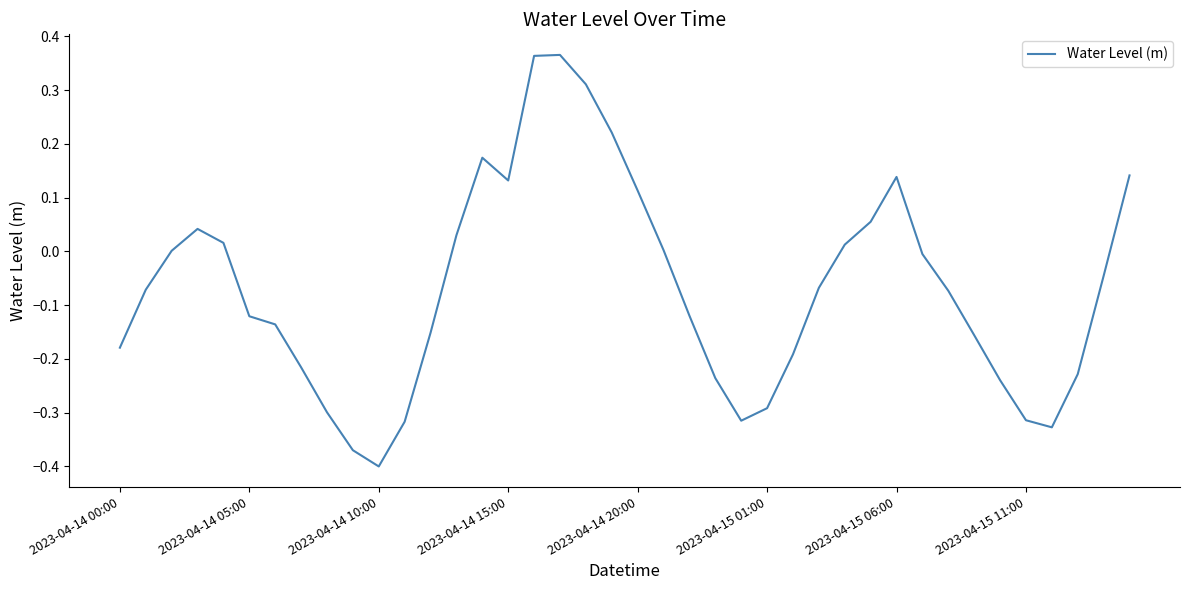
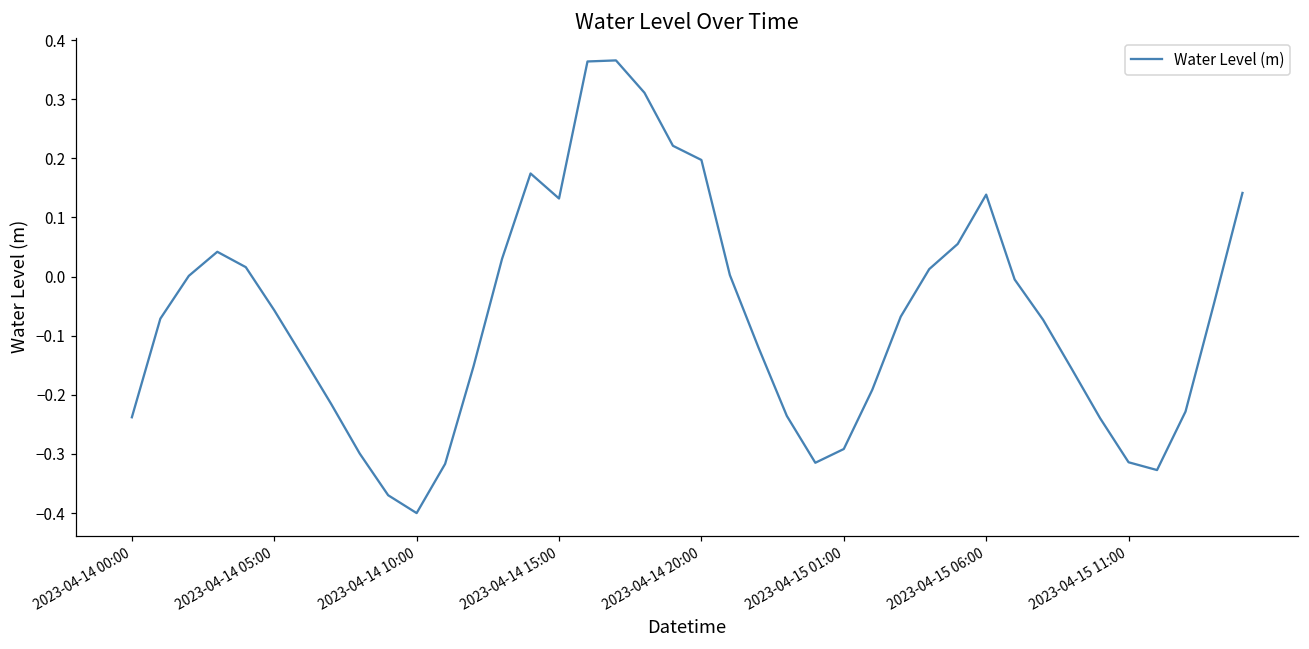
  {
-   "2023-04-14 00:00": -0.18,
-   "2023-04-14 05:00": -0.12,
+   "2023-04-14 00:00": -0.24,
+   "2023-04-14 05:00": -0.06,
    "2023-04-14 10:00": -0.40,
    "2023-04-14 15:00": 0.13,
-   "2023-04-14 20:00": 0.11,
+   "2023-04-14 20:00": 0.20,
    "2023-04-15 01:00": -0.29,
    "2023-04-15 06:00": 0.14,
    "2023-04-15 11:00": -0.31
  }
